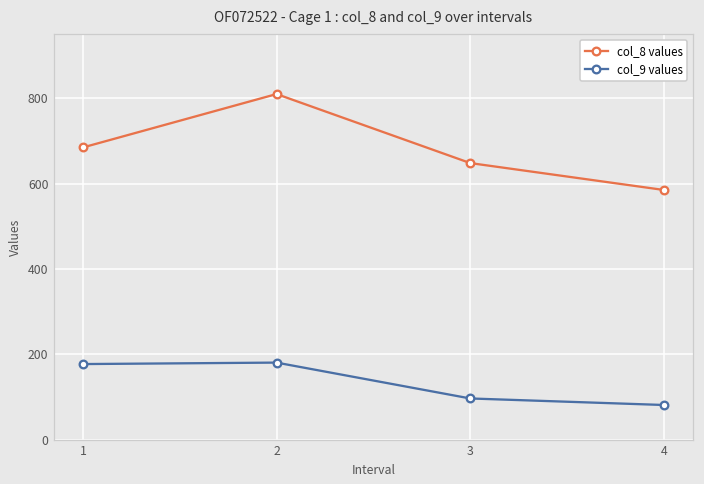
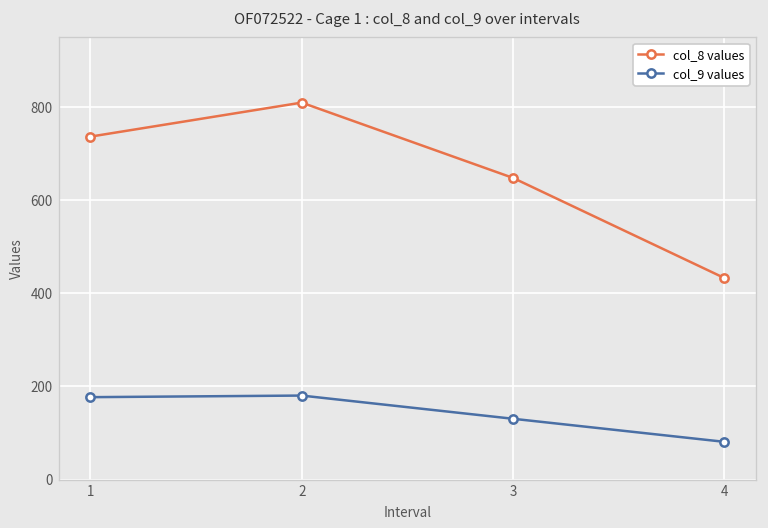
  {
    "col_8 values": {
-     "1": 680,
+     "1": 740,
      "2": 810,
      "3": 650,
-     "4": 580
+     "4": 430
    },
    "col_9 values": {
      "1": 180,
      "2": 180,
-     "3": 100,
+     "3": 130,
      "4": 80
    }
  }
